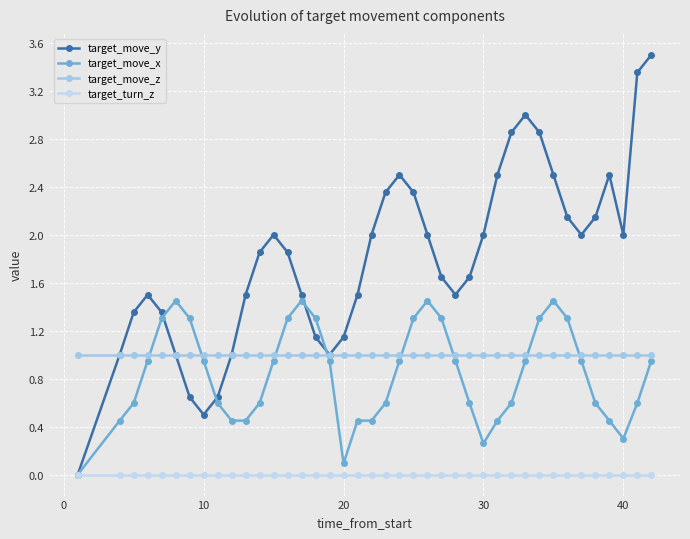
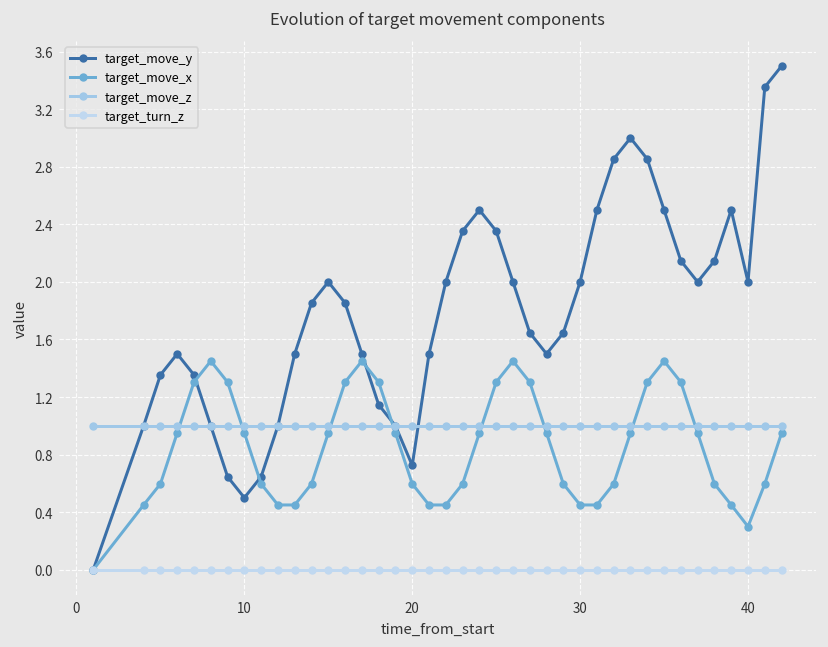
  {
    "target_move_y": {
      "10": 0.50,
-     "20": 1.15,
+     "20": 0.72,
      "30": 2.00,
      "40": 2.00
    },
    "target_move_x": {
      "10": 0.95,
-     "20": 0.09,
-     "30": 0.26,
+     "20": 0.60,
+     "30": 0.45,
      "40": 0.30
    }
  }
